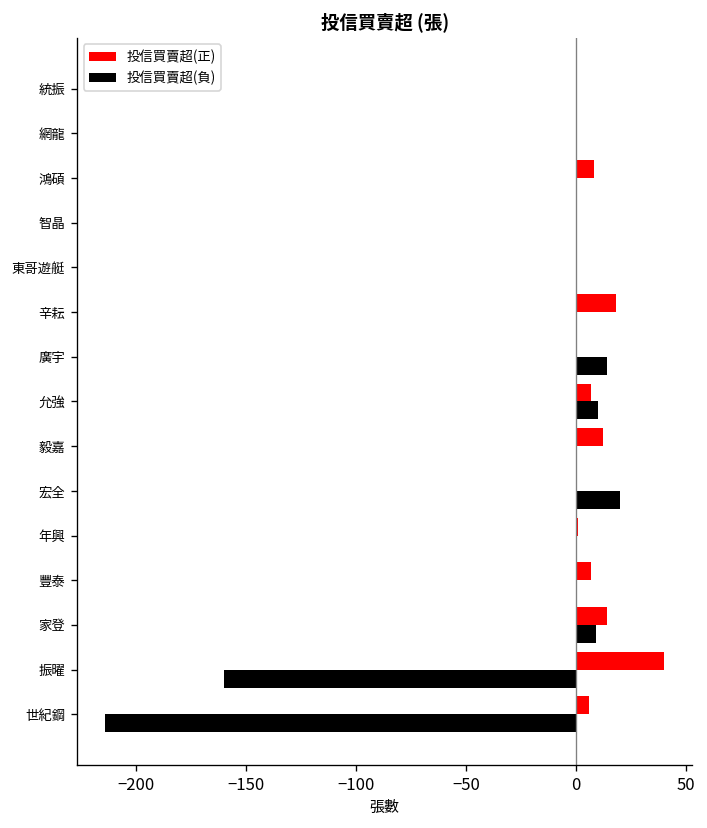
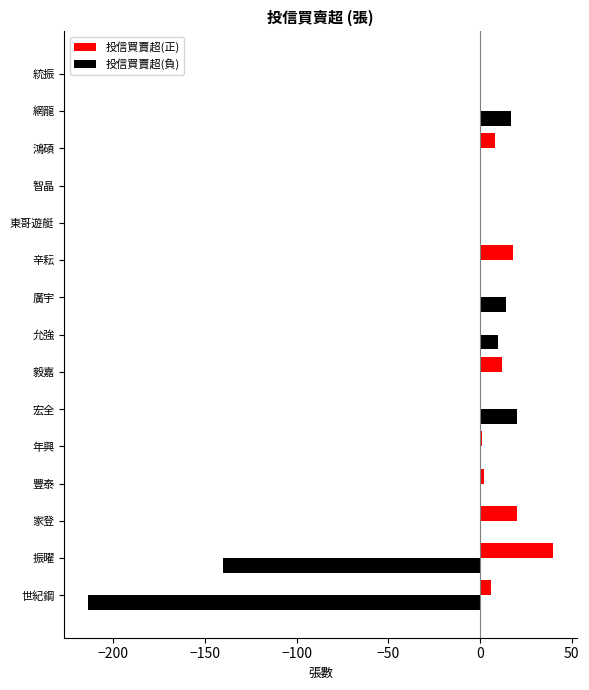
  {
    "投信買賣超(正)": {
      "統振": 0,
      "網龍": 0,
      "鴻碩": 8,
      "智晶": 0,
      "東哥遊艇": 0,
      "辛耘": 18,
      "廣宇": 0,
-     "允強": 7,
+     "允強": 0,
      "毅嘉": 12,
      "宏全": 0,
-     "豐泰": 7,
-     "家登": 14,
+     "豐泰": 2,
+     "家登": 20,
      "振曜": 40,
      "世紀鋼": 6
    },
    "投信買賣超(負)": {
      "統振": 0,
-     "網龍": 0,
+     "網龍": 17,
      "鴻碩": 0,
      "智晶": 0,
      "東哥遊艇": 0,
      "辛耘": 0,
      "廣宇": 14,
      "允強": 10,
      "毅嘉": 0,
      "宏全": 20,
      "年興": 0,
      "豐泰": 0,
-     "家登": 9,
-     "振曜": -160,
+     "家登": 0,
+     "振曜": -140,
      "世紀鋼": -214
    }
  }
